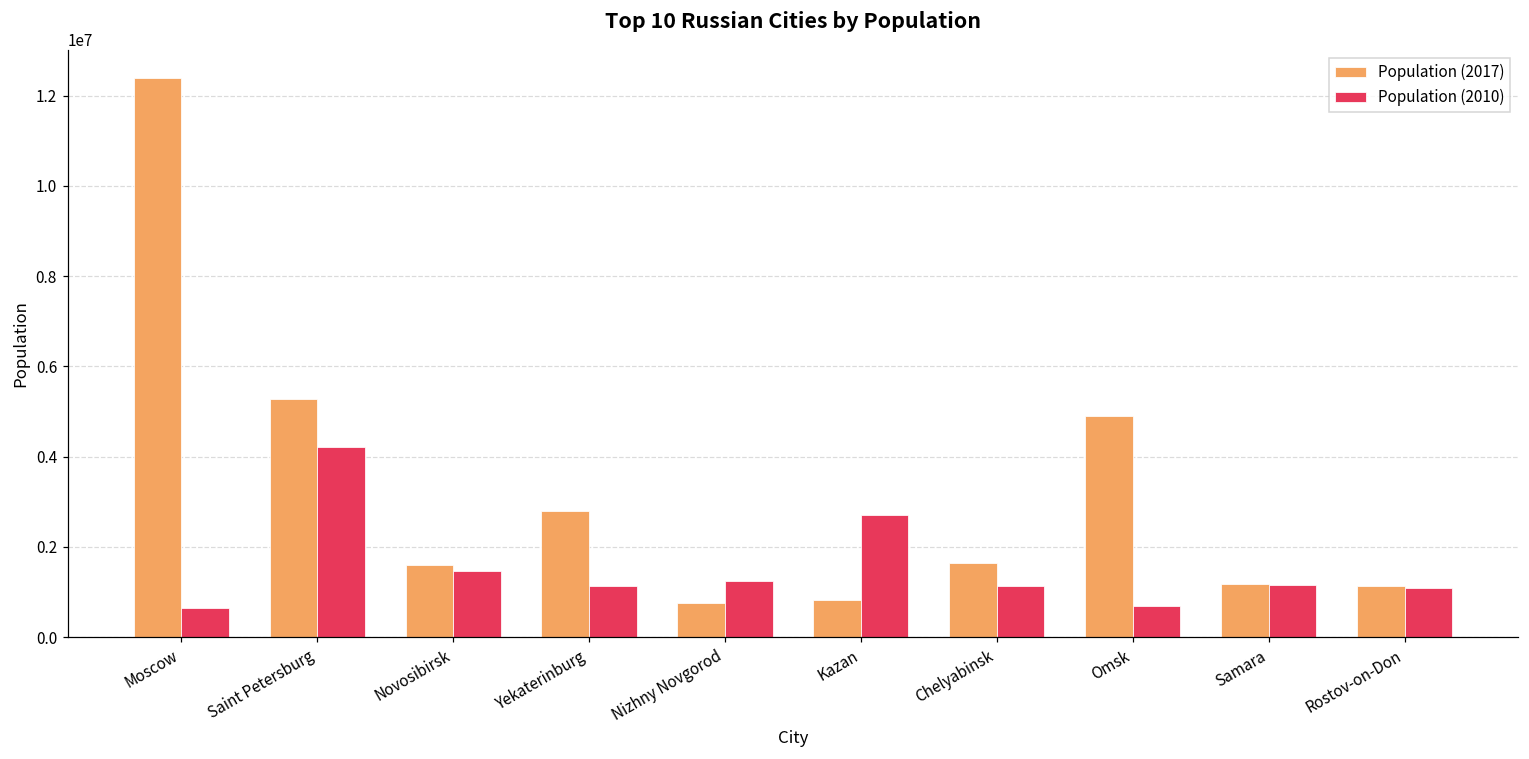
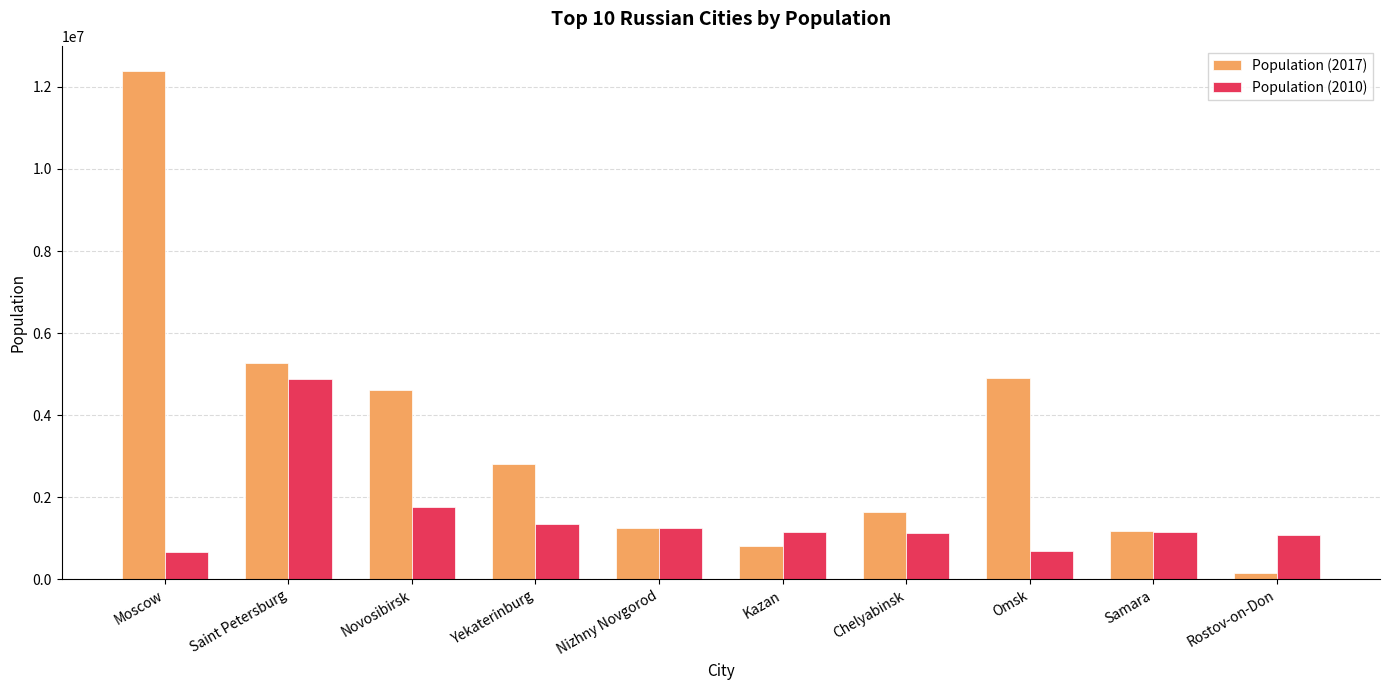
  {
    "Population (2017)": {
      "Moscow": 12400000,
      "Saint Petersburg": 5300000,
-     "Novosibirsk": 1600000,
+     "Novosibirsk": 4600000,
      "Yekaterinburg": 2800000,
-     "Nizhny Novgorod": 800000,
+     "Nizhny Novgorod": 1300000,
      "Kazan": 800000,
      "Chelyabinsk": 1700000,
      "Omsk": 4900000,
      "Samara": 1200000,
-     "Rostov-on-Don": 1100000
+     "Rostov-on-Don": 200000
    },
    "Population (2010)": {
      "Moscow": 700000,
-     "Saint Petersburg": 4200000,
-     "Novosibirsk": 1500000,
-     "Yekaterinburg": 1100000,
+     "Saint Petersburg": 4900000,
+     "Novosibirsk": 1800000,
+     "Yekaterinburg": 1300000,
      "Nizhny Novgorod": 1300000,
-     "Kazan": 2700000,
+     "Kazan": 1100000,
      "Chelyabinsk": 1100000,
      "Omsk": 700000,
      "Samara": 1200000,
      "Rostov-on-Don": 1100000
    }
  }
